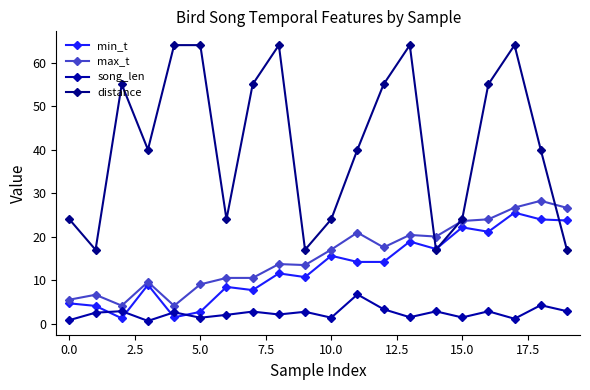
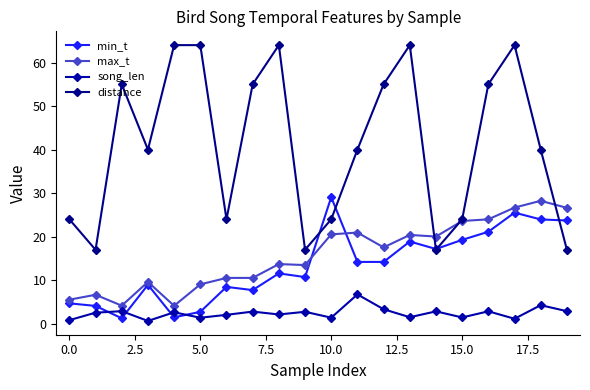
  {
    "min_t": {
      "0.0": 5,
      "5.0": 3,
-     "10.0": 16,
-     "15.0": 22
+     "10.0": 29,
+     "15.0": 19
    },
    "max_t": {
      "0.0": 6,
      "5.0": 9,
-     "10.0": 17
+     "10.0": 21
    }
  }
